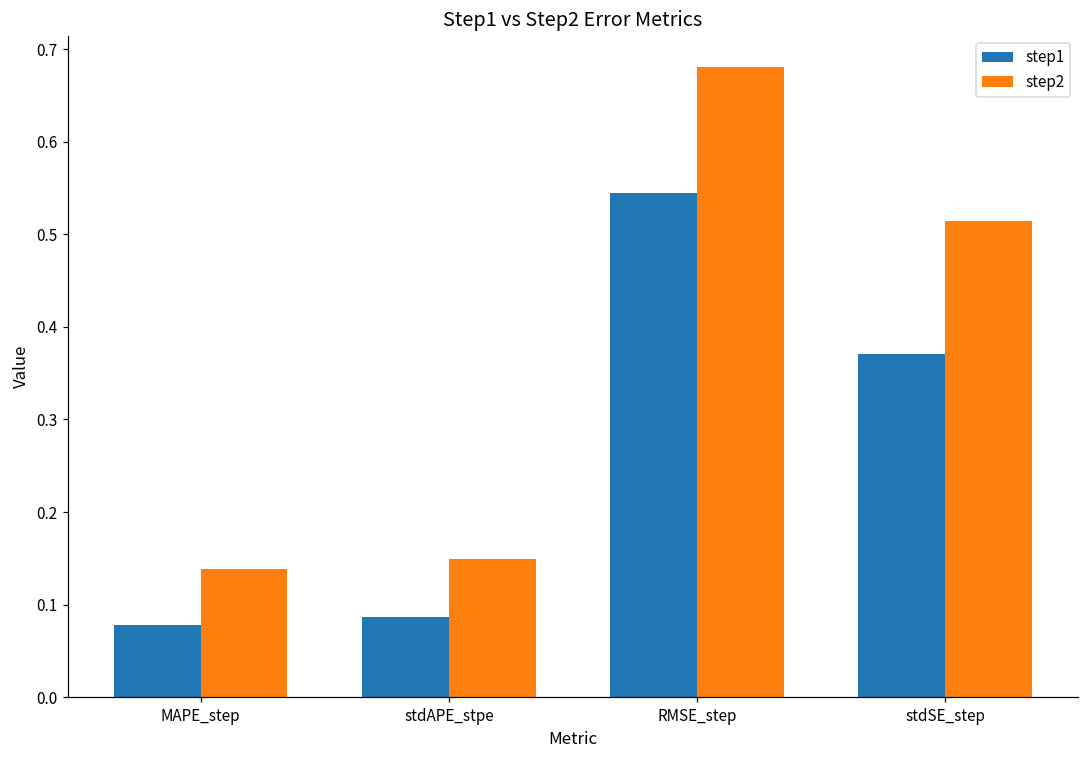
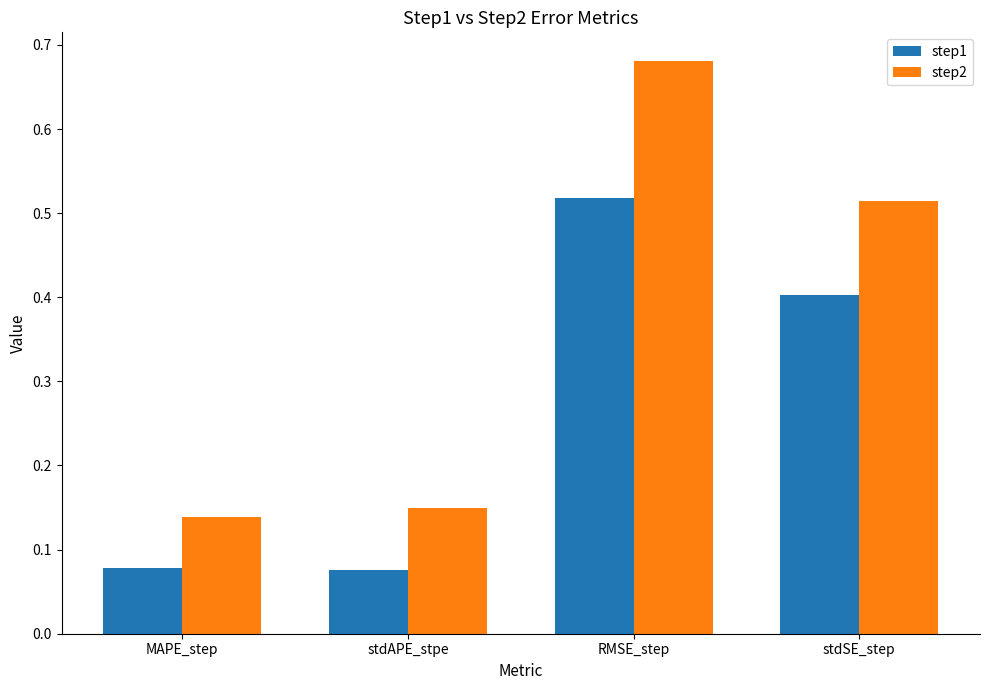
  {
    "step1": {
      "MAPE_step": 0.08,
-     "stdAPE_stpe": 0.09,
-     "RMSE_step": 0.54,
-     "stdSE_step": 0.37
+     "stdAPE_stpe": 0.08,
+     "RMSE_step": 0.52,
+     "stdSE_step": 0.40
    },
    "step2": {
      "MAPE_step": 0.14,
      "stdAPE_stpe": 0.15,
      "RMSE_step": 0.68,
      "stdSE_step": 0.51
    }
  }
